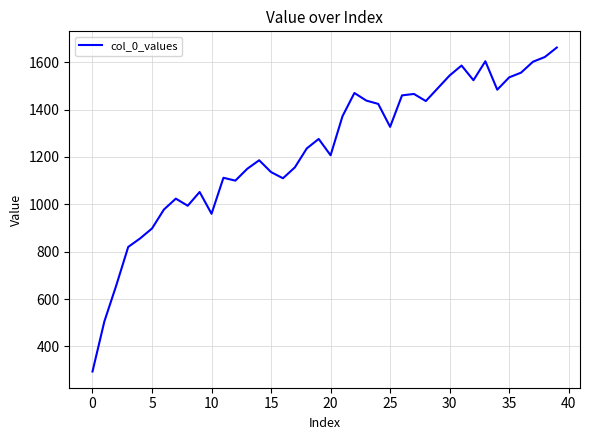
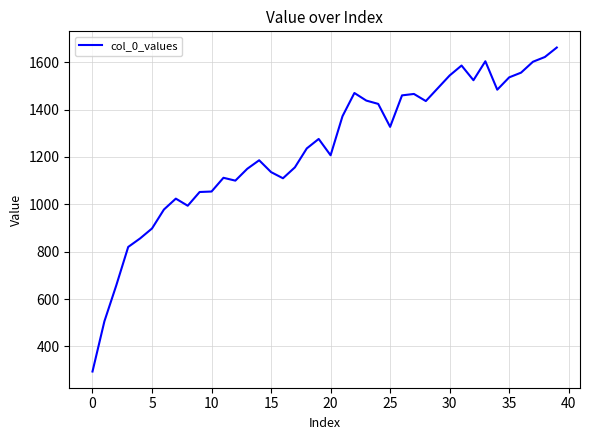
  {
    "0": 290,
    "5": 900,
-   "10": 960,
+   "10": 1050,
    "15": 1140,
    "20": 1210,
    "25": 1330,
    "30": 1540,
    "35": 1540
  }
